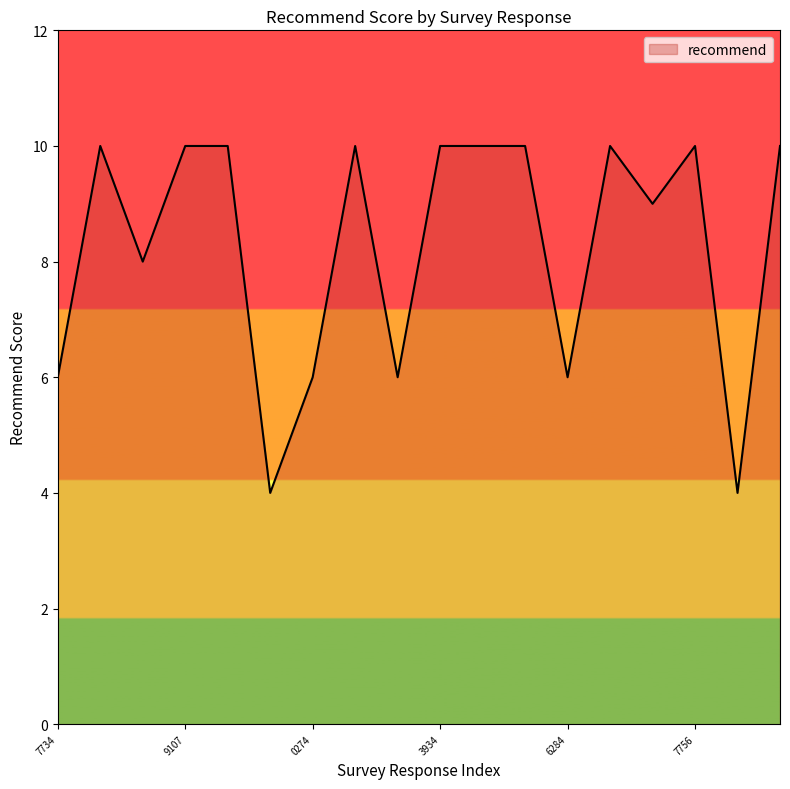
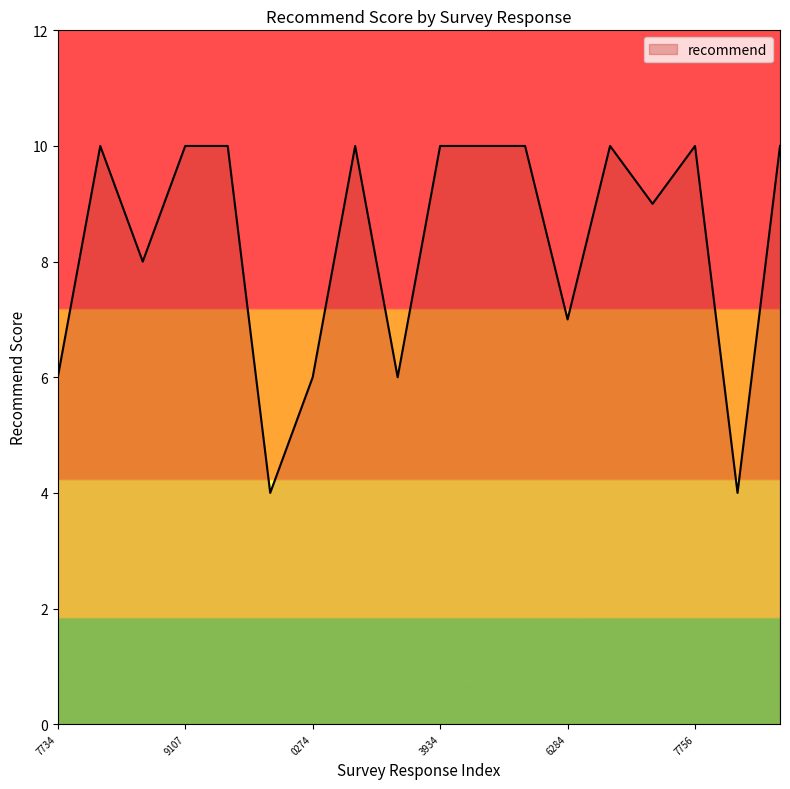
  {
    "7734": 6,
    "9107": 10,
    "0274": 6,
    "3934": 10,
-   "6284": 6,
+   "6284": 7,
    "7756": 10
  }
